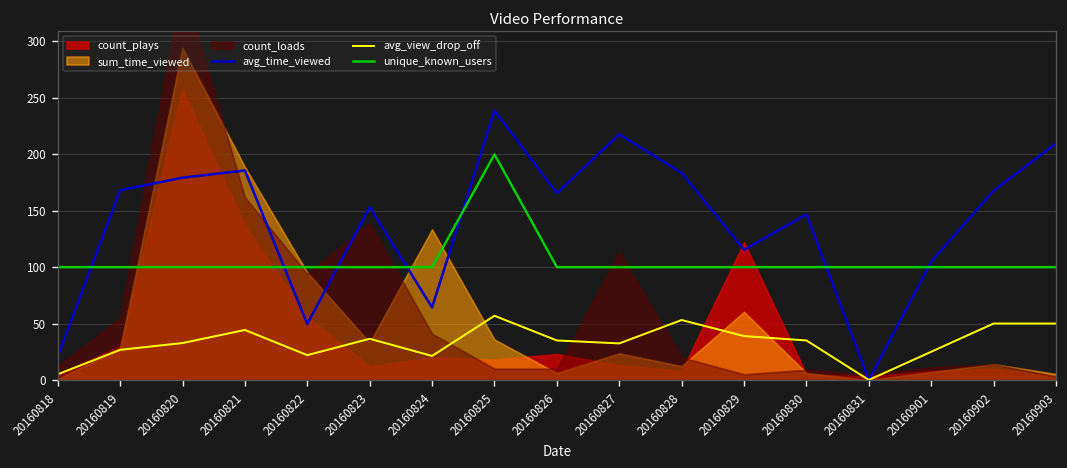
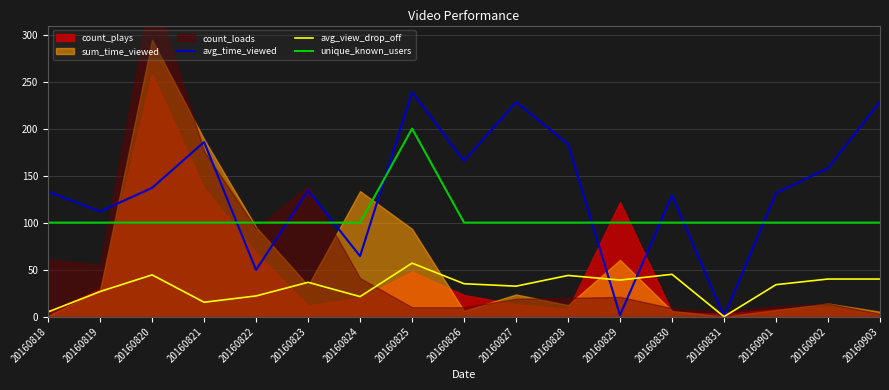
  {
    "avg_time_viewed": {
-     "20160818": 20,
-     "20160819": 170,
-     "20160820": 180,
+     "20160818": 130,
+     "20160819": 110,
+     "20160820": 140,
      "20160821": 190,
      "20160822": 50,
-     "20160823": 150,
+     "20160823": 130,
      "20160824": 60,
      "20160825": 240,
      "20160826": 170,
-     "20160827": 220,
+     "20160827": 230,
      "20160828": 180,
-     "20160829": 120,
-     "20160830": 150,
-     "20160901": 100,
-     "20160902": 170,
-     "20160903": 210
+     "20160829": 0,
+     "20160830": 130,
+     "20160901": 130,
+     "20160902": 160,
+     "20160903": 230
    },
    "count_plays": {
      "20160820": 260,
      "20160821": 140,
-     "20160822": 60,
+     "20160822": 70,
      "20160823": 10,
-     "20160825": 20,
+     "20160825": 50,
      "20160826": 20,
      "20160827": 10,
      "20160828": 10,
      "20160829": 120,
      "20160902": 10
    },
    "avg_view_drop_off": {
-     "20160820": 30,
-     "20160821": 40,
+     "20160820": 40,
+     "20160821": 20,
      "20160822": 20,
      "20160823": 40,
      "20160825": 60,
      "20160826": 40,
      "20160827": 30,
-     "20160828": 50,
+     "20160828": 40,
      "20160829": 40,
-     "20160830": 40,
-     "20160901": 25,
-     "20160902": 50,
-     "20160903": 50
+     "20160830": 50,
+     "20160901": 34,
+     "20160902": 40,
+     "20160903": 40
    },
    "sum_time_viewed": {
      "20160821": 190,
      "20160823": 30,
      "20160824": 130,
-     "20160825": 40,
+     "20160825": 90,
      "20160826": 10,
      "20160827": 20,
      "20160828": 10,
      "20160829": 60
    },
    "count_loads": {
-     "20160818": 10,
+     "20160818": 60,
      "20160819": 60,
-     "20160821": 160,
+     "20160821": 180,
      "20160823": 140,
      "20160824": 40,
      "20160825": 10,
      "20160826": 10,
-     "20160827": 110,
+     "20160827": 20,
      "20160828": 20,
-     "20160829": 10,
+     "20160829": 20,
      "20160830": 10,
      "20160901": 10
    },
    "unique_known_users": {
      "20160818": 100,
      "20160819": 100,
      "20160820": 100,
      "20160821": 100,
      "20160822": 100,
      "20160823": 100,
      "20160824": 100,
      "20160825": 200,
      "20160826": 100,
      "20160827": 100,
      "20160828": 100,
      "20160829": 100,
      "20160830": 100,
      "20160831": 100,
      "20160901": 100,
      "20160902": 100,
      "20160903": 100
    }
  }
